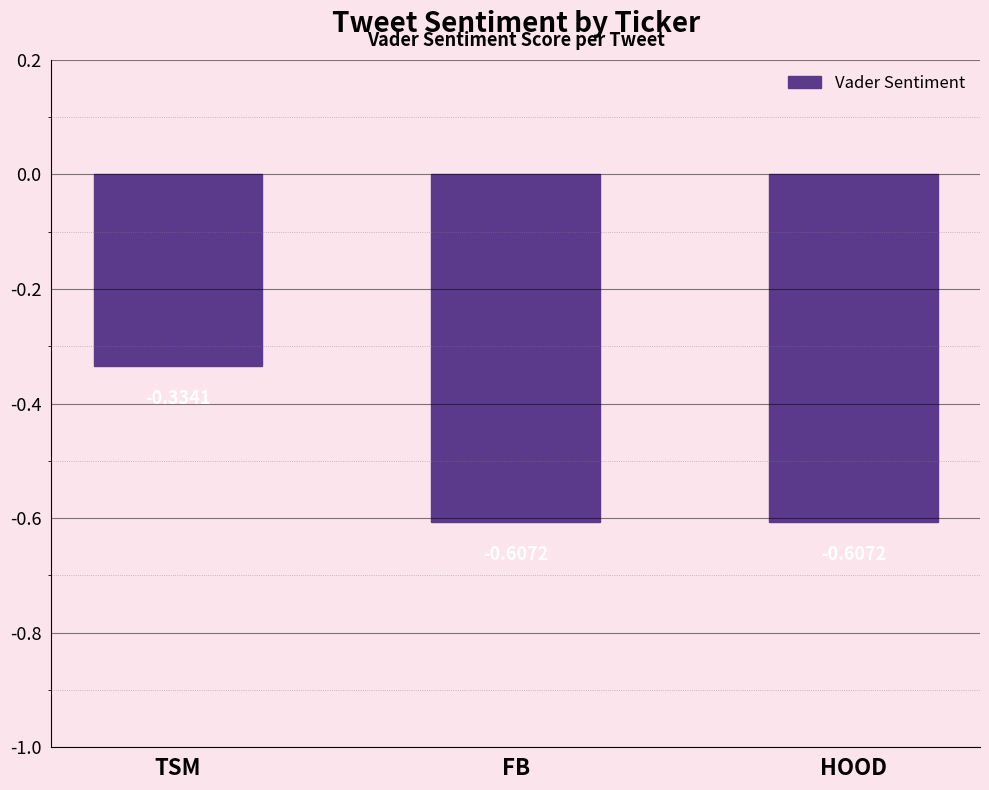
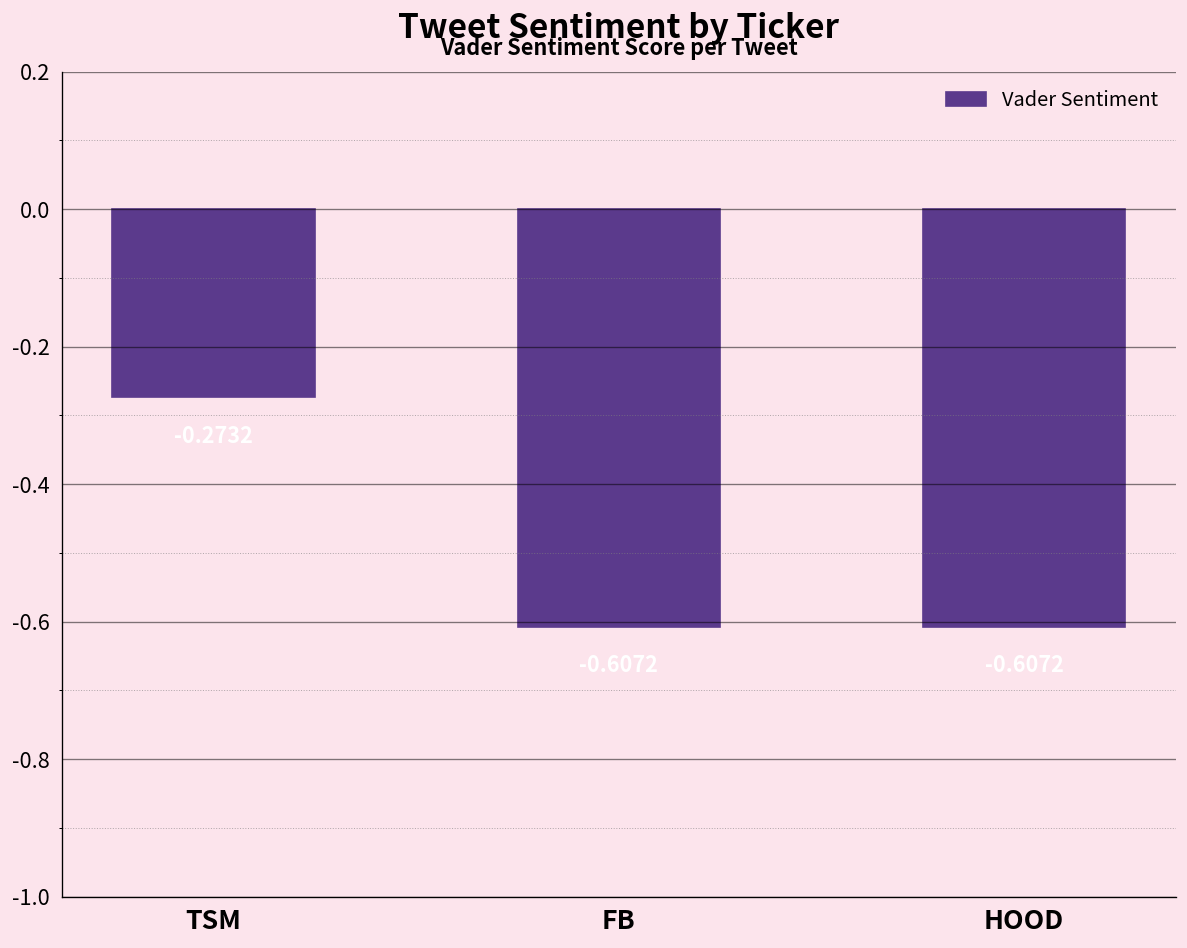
  {
-   "TSM": -0.33,
+   "TSM": -0.27,
    "FB": -0.61,
    "HOOD": -0.61
  }
